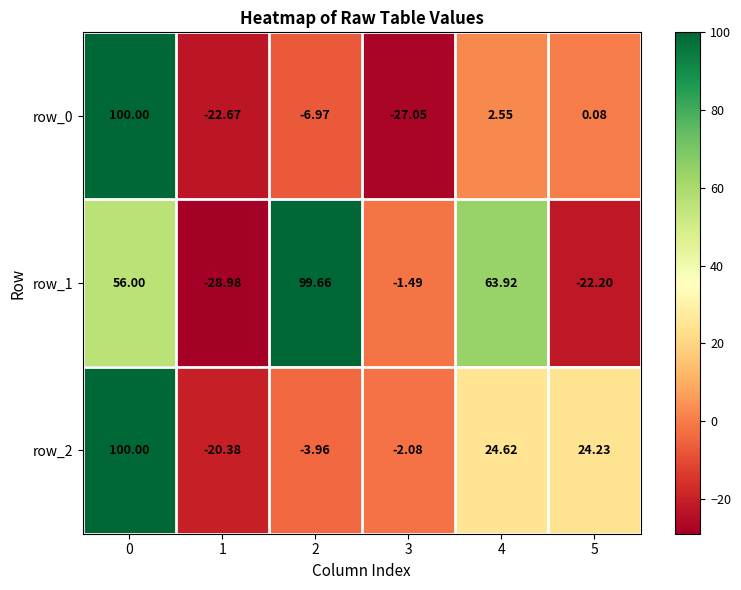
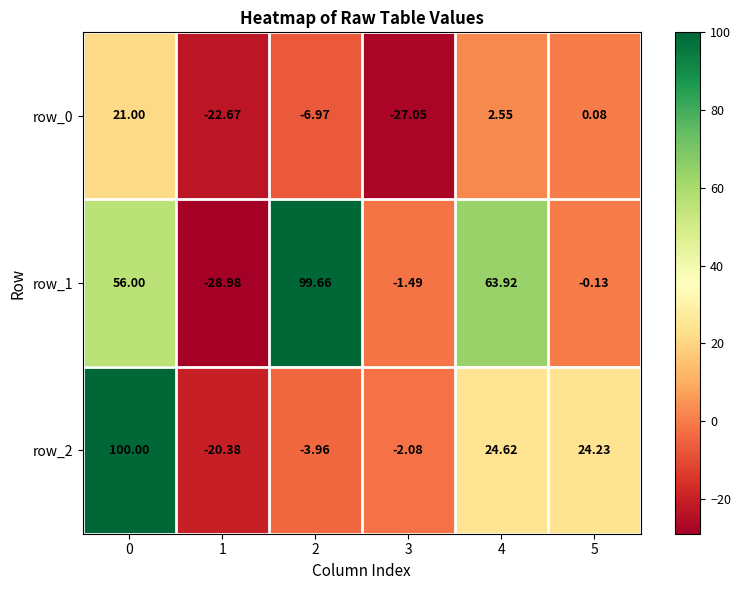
  {
    "row_0": {
-     "0": 100.00,
+     "0": 21.00,
      "1": -22.67,
      "2": -6.97,
      "3": -27.05,
      "4": 2.55,
      "5": 0.08
    },
    "row_1": {
      "0": 56.00,
      "1": -28.98,
      "2": 99.66,
      "3": -1.49,
      "4": 63.92,
-     "5": -22.20
+     "5": -0.13
    },
    "row_2": {
      "0": 100.00,
      "1": -20.38,
      "2": -3.96,
      "3": -2.08,
      "4": 24.62,
      "5": 24.23
    }
  }
